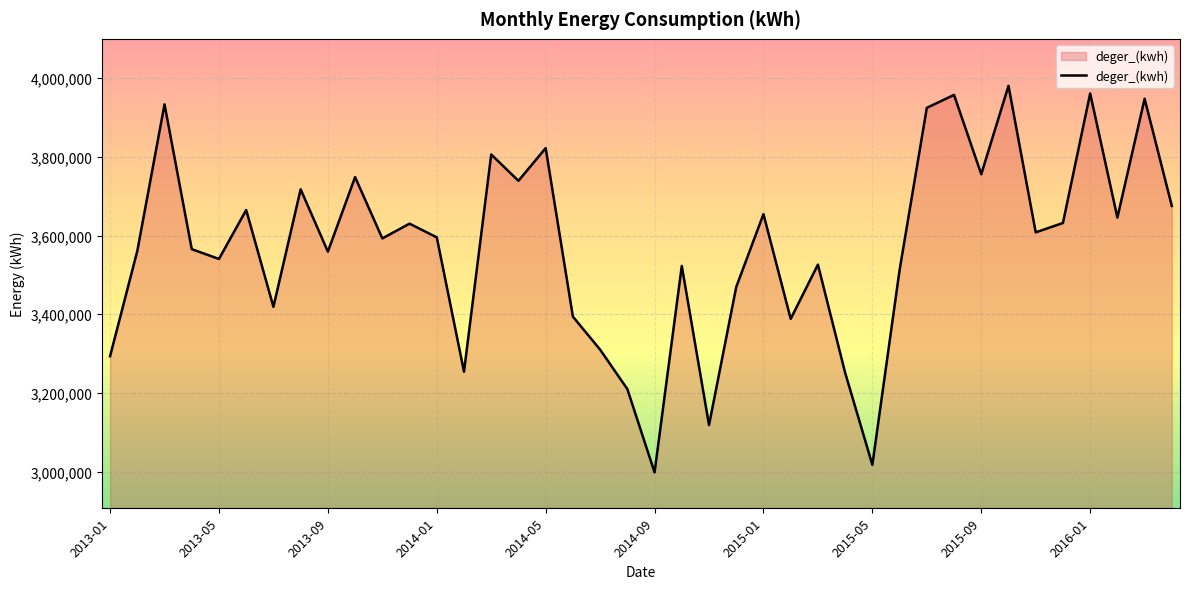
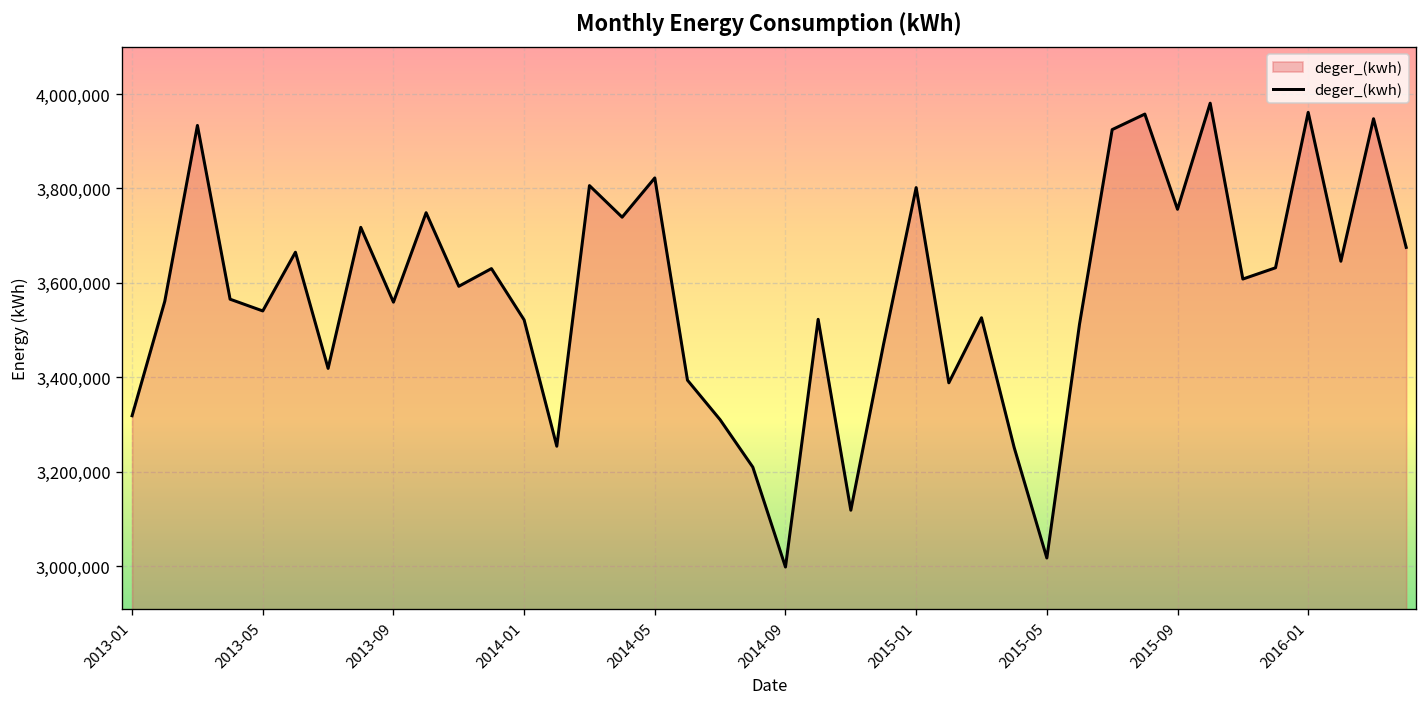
  {
-   "2013-01": "3,290,000",
+   "2013-01": "3,320,000",
    "2013-05": "3,540,000",
    "2013-09": "3,560,000",
-   "2014-01": "3,600,000",
+   "2014-01": "3,520,000",
    "2014-05": "3,820,000",
    "2014-09": "3,000,000",
-   "2015-01": "3,650,000",
+   "2015-01": "3,800,000",
    "2015-05": "3,020,000",
    "2015-09": "3,760,000",
    "2016-01": "3,960,000"
  }
